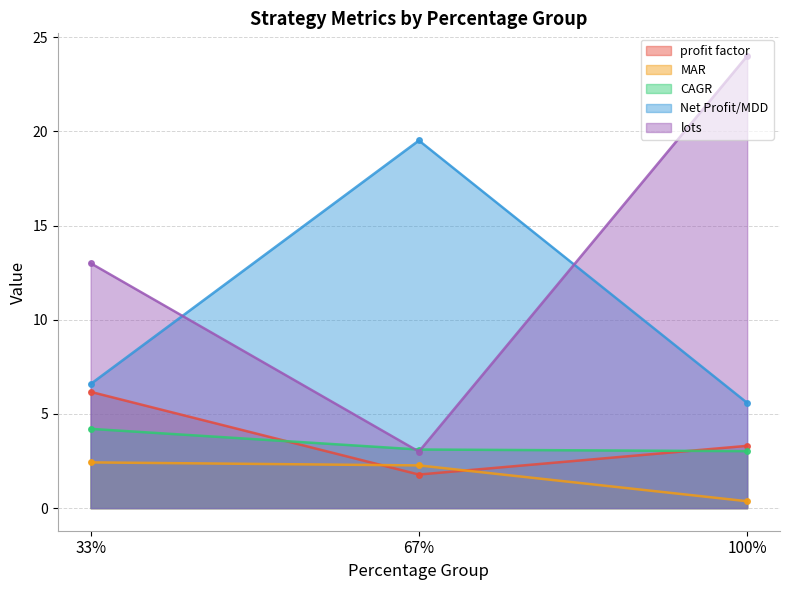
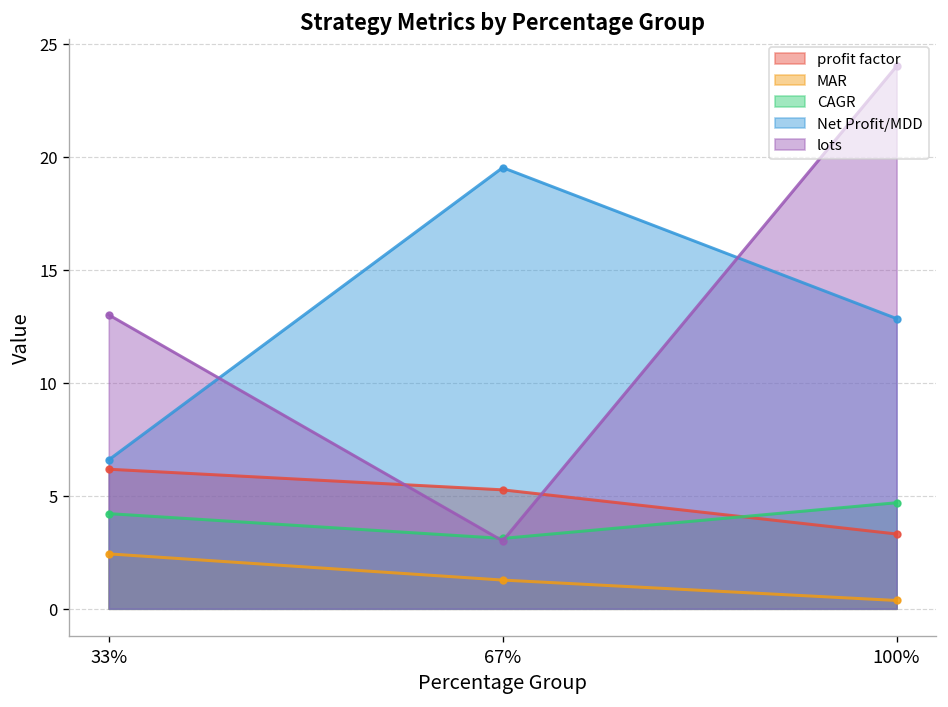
  {
    "profit factor": {
      "33%": 6.2,
-     "67%": 1.8,
+     "67%": 5.3,
      "100%": 3.3
    },
    "MAR": {
      "33%": 2.4,
-     "67%": 2.3,
+     "67%": 1.3,
      "100%": 0.4
    },
    "CAGR": {
      "33%": 4.2,
-     "100%": 3.0
+     "100%": 4.7
    },
    "Net Profit/MDD": {
      "33%": 6.6,
      "67%": 19.5,
-     "100%": 5.6
+     "100%": 12.8
    },
    "lots": {
      "33%": 13.0
    }
  }
